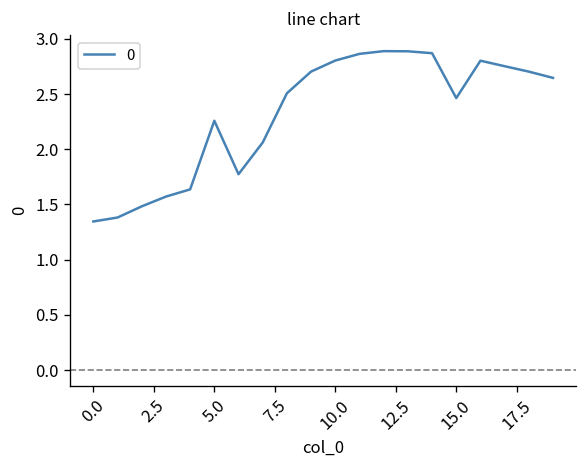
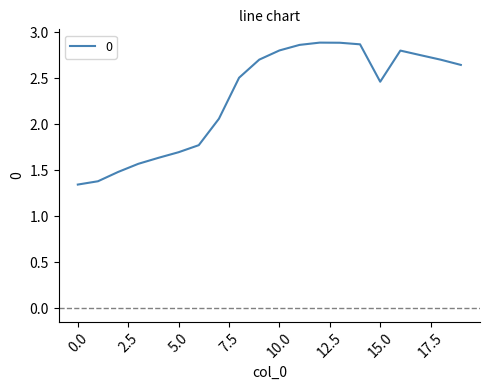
  {
    "0.0": 1.3,
-   "5.0": 2.3,
+   "5.0": 1.7,
    "10.0": 2.8,
    "15.0": 2.5
  }
